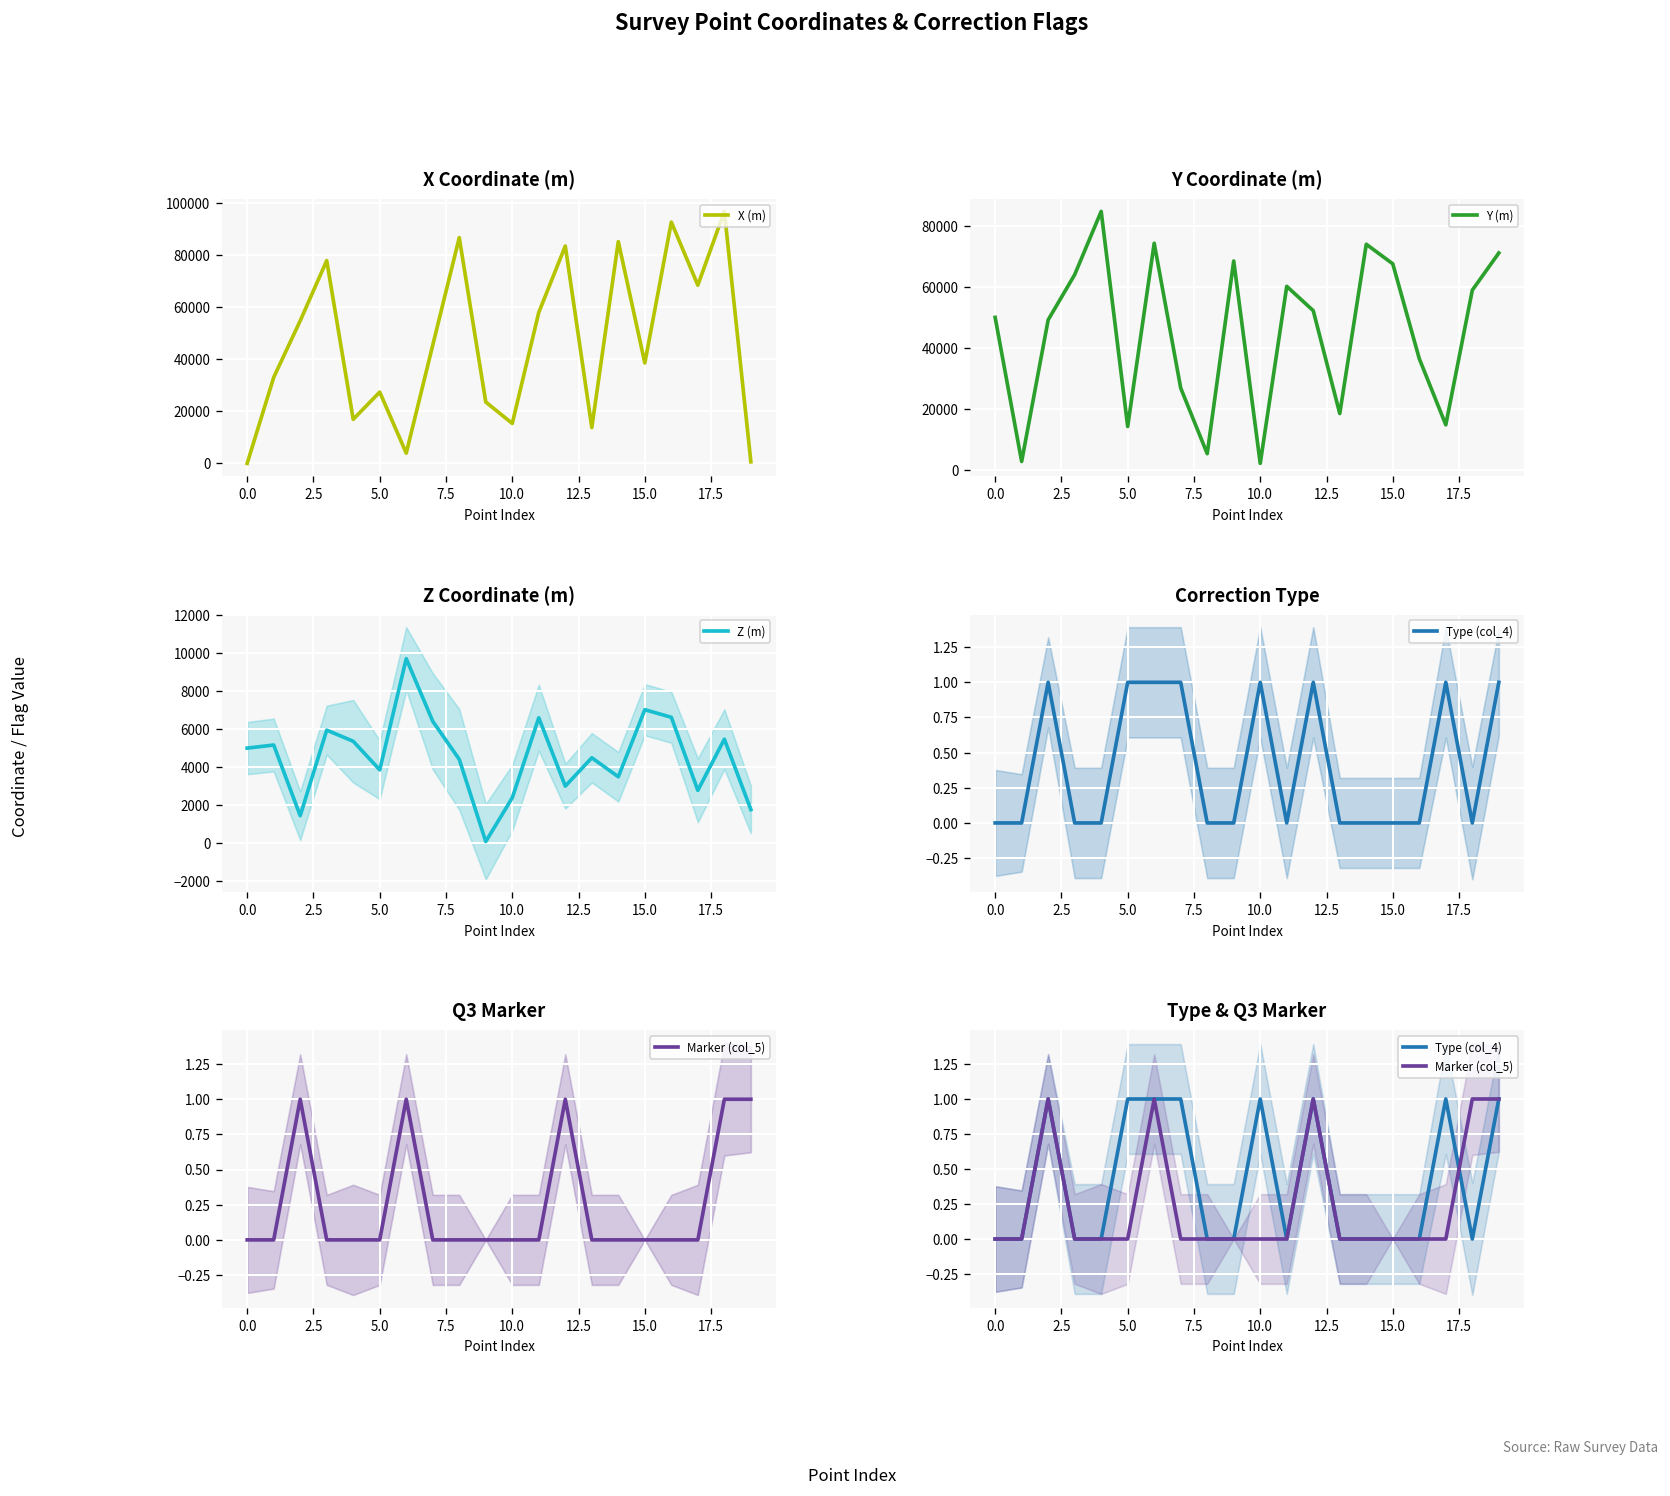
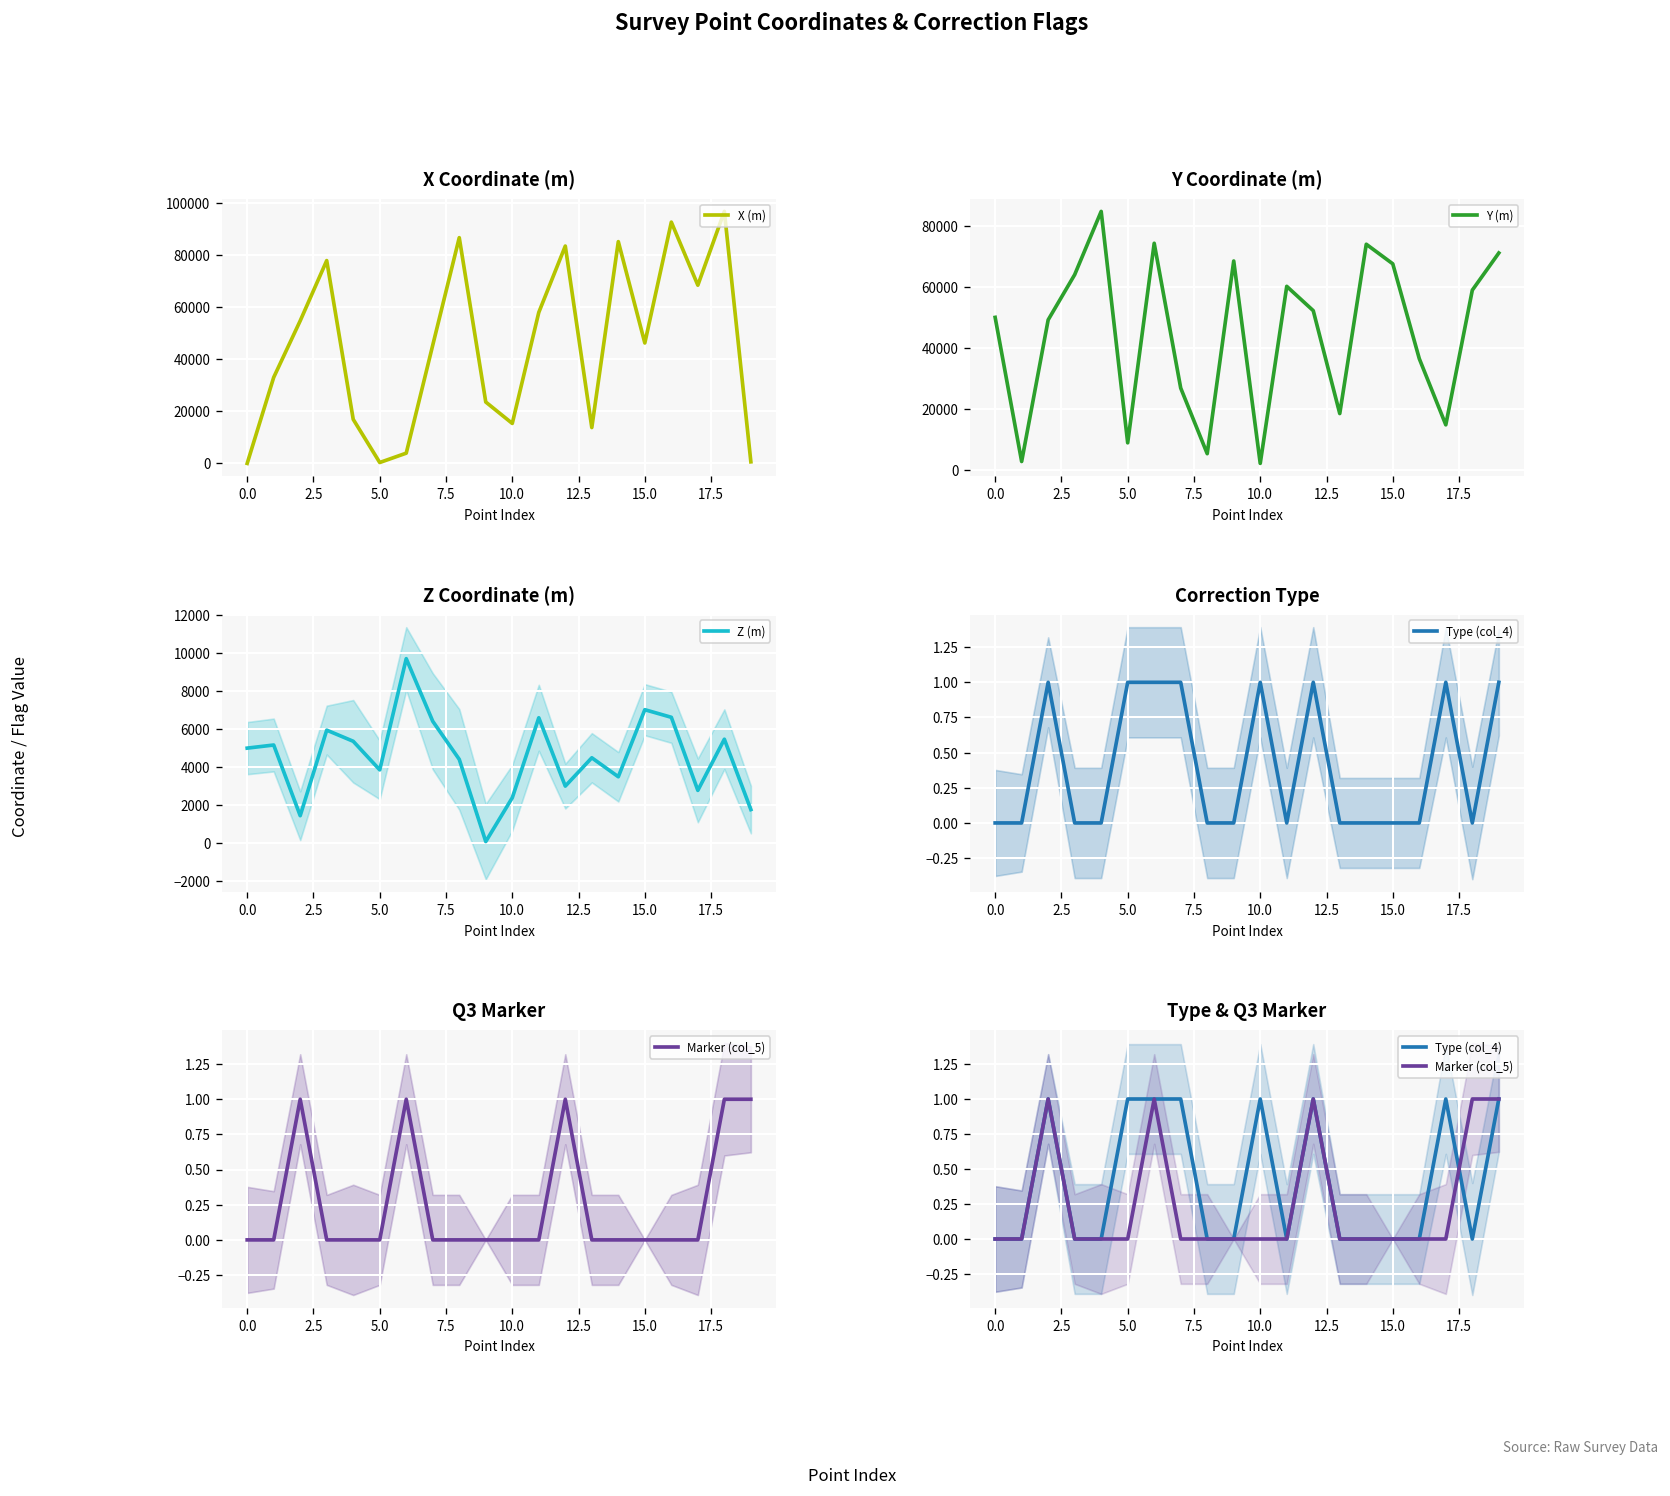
  {
    "X Coordinate (m)": {
      "0.0": 0,
-     "5.0": 27000,
+     "5.0": 0,
      "10.0": 15000,
-     "15.0": 39000
+     "15.0": 46000
    },
    "Y Coordinate (m)": {
      "0.0": 50000,
-     "5.0": 14000,
+     "5.0": 9000,
      "10.0": 2000,
      "15.0": 68000
    }
  }
